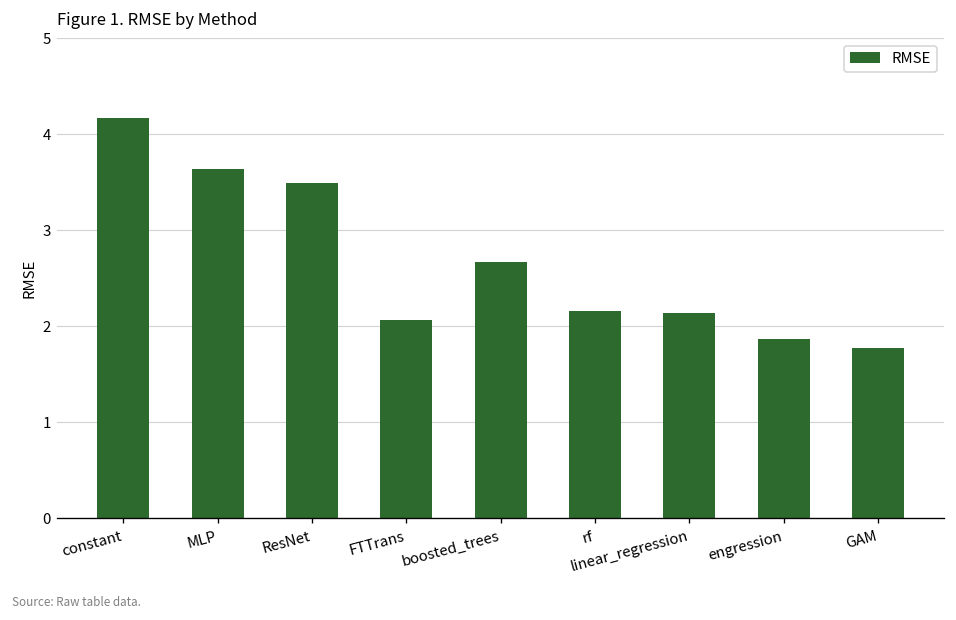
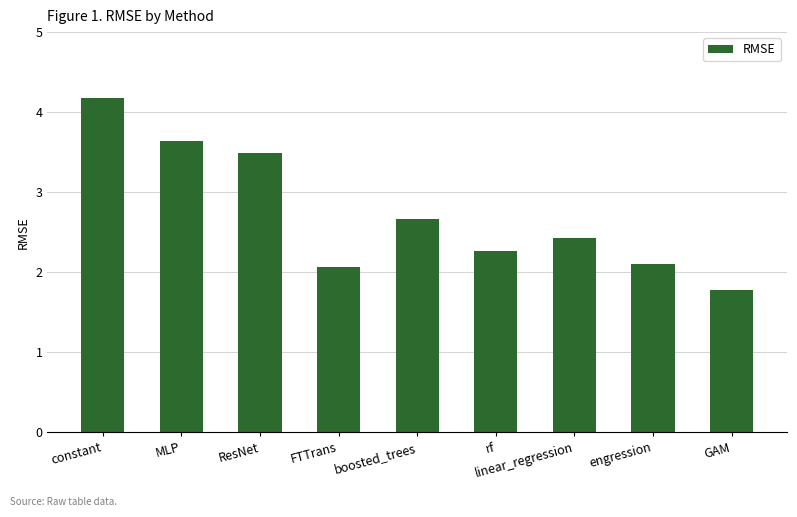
  {
    "constant": 4.2,
    "MLP": 3.6,
    "ResNet": 3.5,
    "FTTrans": 2.1,
    "boosted_trees": 2.7,
-   "rf": 2.2,
-   "linear_regression": 2.1,
-   "engression": 1.9,
+   "rf": 2.3,
+   "linear_regression": 2.4,
+   "engression": 2.1,
    "GAM": 1.8
  }
